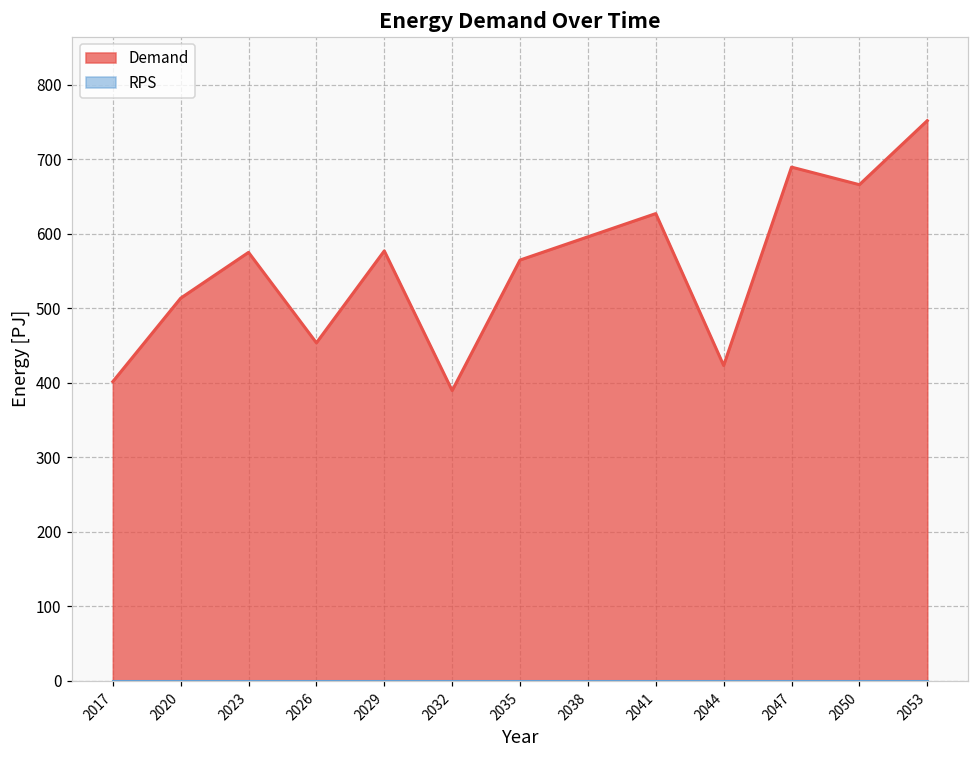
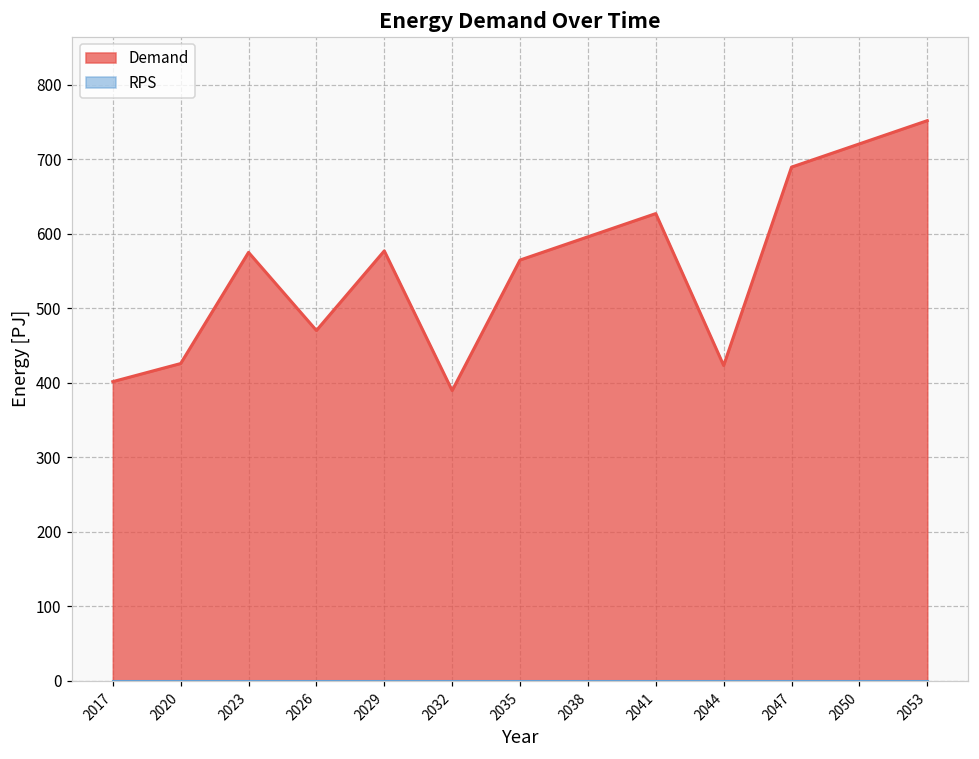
  {
    "Demand": {
      "2017": 400,
-     "2020": 510,
+     "2020": 430,
      "2023": 580,
-     "2026": 450,
+     "2026": 470,
      "2029": 580,
      "2032": 390,
      "2035": 560,
      "2038": 600,
      "2041": 630,
      "2044": 420,
      "2047": 690,
-     "2050": 670,
+     "2050": 720,
      "2053": 750
    },
    "RPS": {
      "2017": 0,
      "2020": 0,
      "2023": 0,
      "2026": 0,
      "2029": 0,
      "2032": 0,
      "2035": 0,
      "2038": 0,
      "2041": 0,
      "2044": 0,
      "2047": 0,
      "2050": 0,
      "2053": 0
    }
  }
